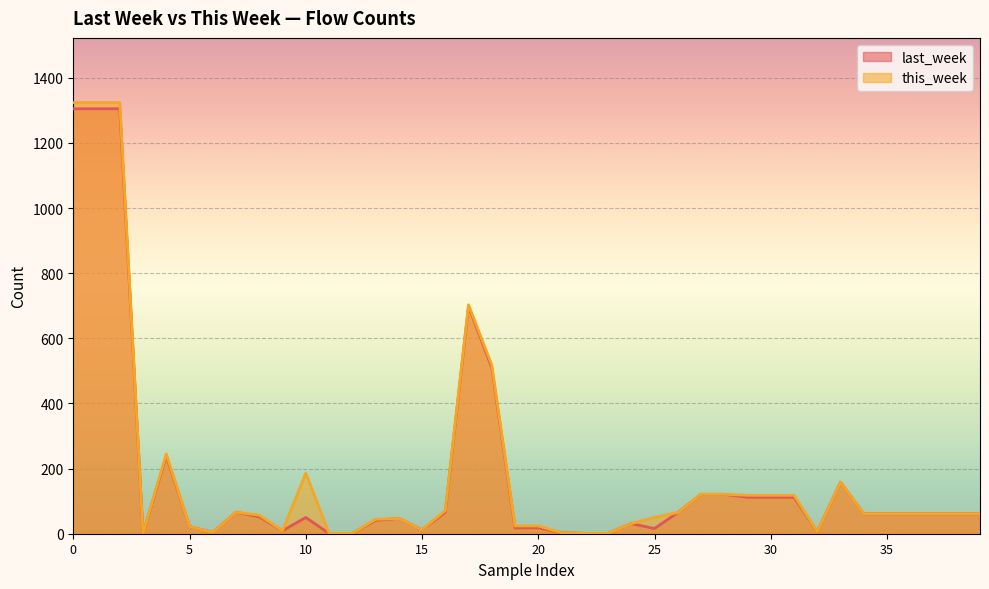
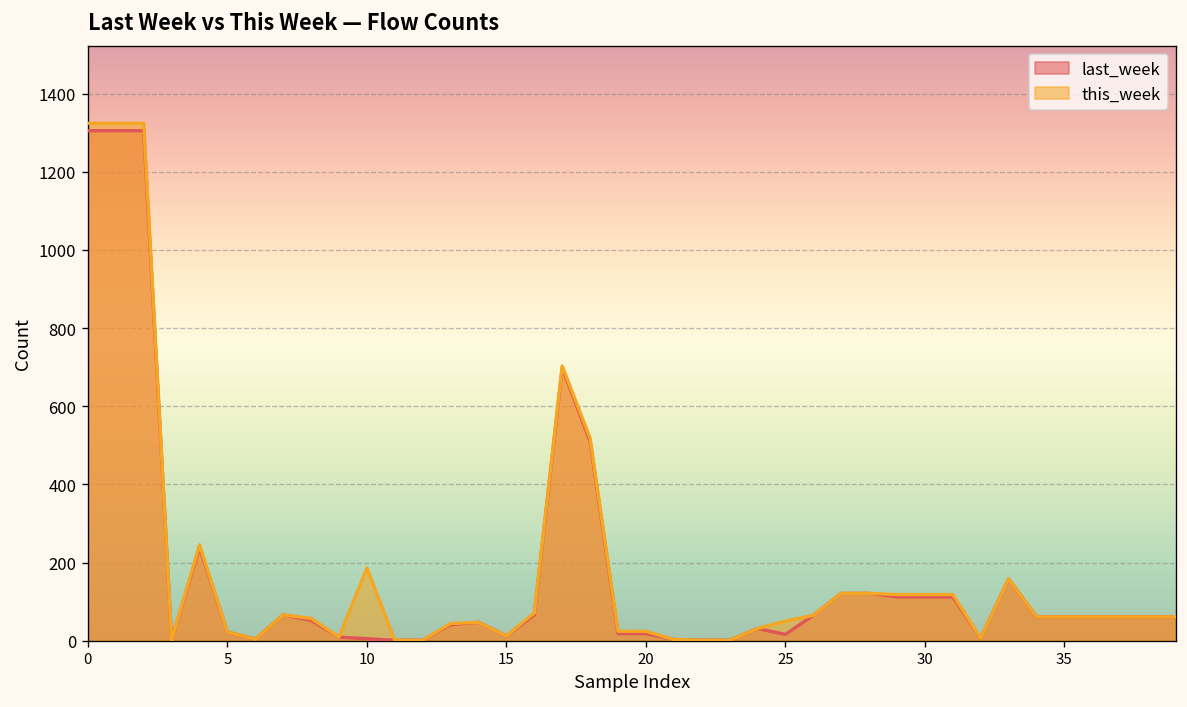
  {
    "last_week": {
      "0": 1310,
-     "10": 50,
+     "10": 10,
      "25": 20
    },
    "this_week": {
      "0": 1320,
      "10": 190,
      "25": 50
    }
  }
